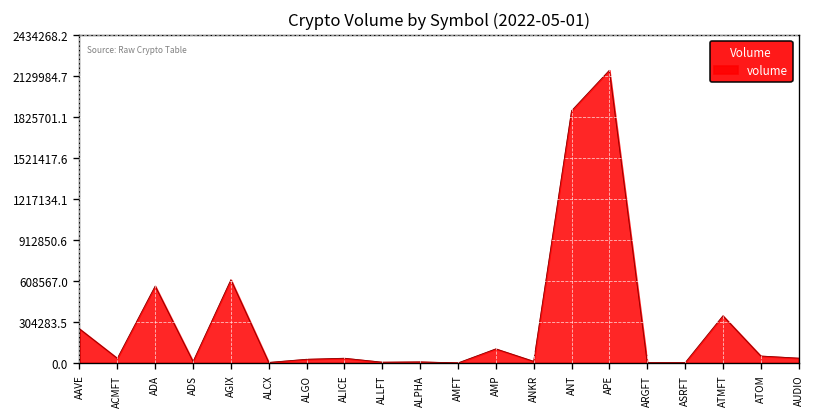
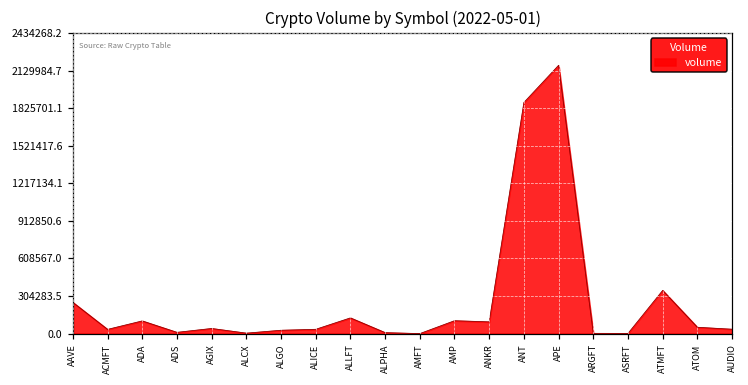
  {
    "AAVE": 250000,
    "ACMFT": 30000,
-   "ADA": 570000,
+   "ADA": 100000,
    "ADS": 10000,
-   "AGIX": 620000,
+   "AGIX": 40000,
    "ALCX": 0,
    "ALGO": 30000,
    "ALICE": 30000,
-   "ALLFT": 10000,
+   "ALLFT": 130000,
    "ALPHA": 10000,
    "AMFT": 0,
    "AMP": 100000,
-   "ANKR": 10000,
+   "ANKR": 100000,
    "ANT": 1870000,
    "APE": 2170000,
    "ARGFT": 0,
    "ASRFT": 0,
    "ATMFT": 350000,
    "ATOM": 50000,
    "AUDIO": 40000
  }
